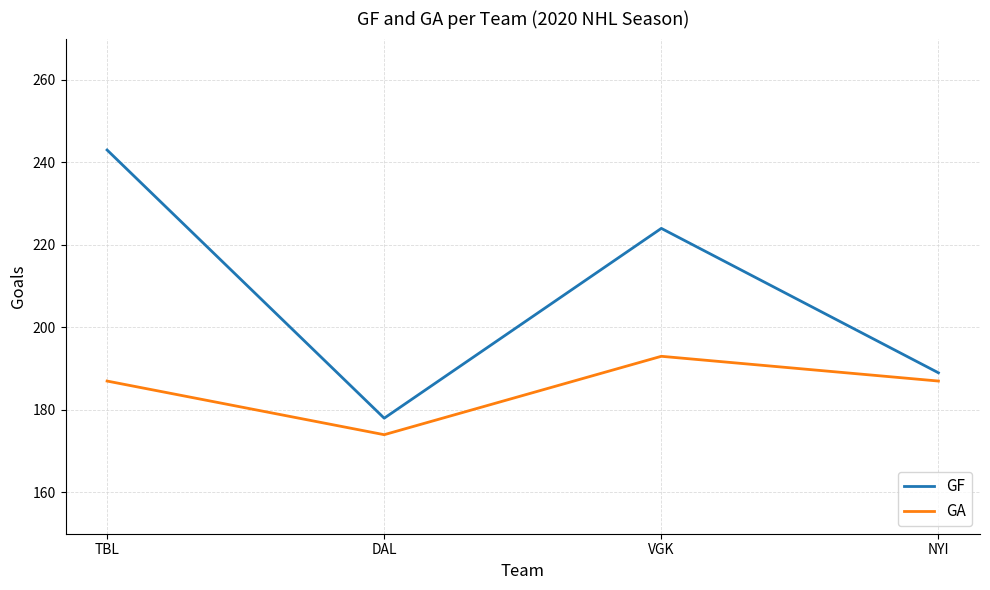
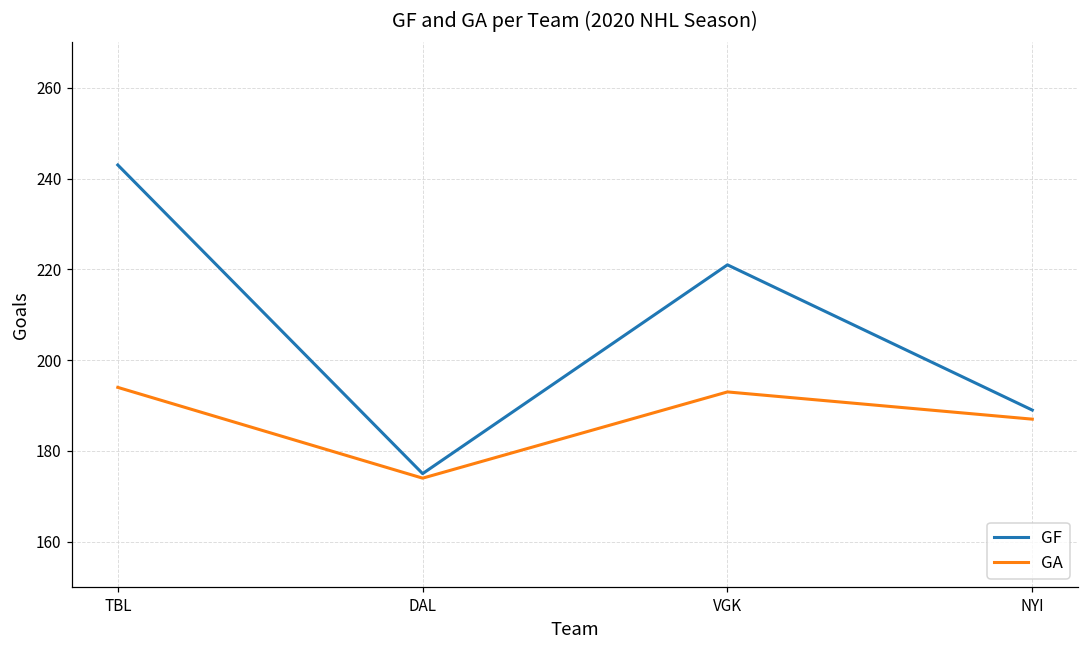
  {
    "GF": {
      "TBL": 243,
-     "DAL": 178,
-     "VGK": 224,
+     "DAL": 175,
+     "VGK": 221,
      "NYI": 189
    },
    "GA": {
-     "TBL": 187,
+     "TBL": 194,
      "DAL": 174,
      "VGK": 193,
      "NYI": 187
    }
  }
